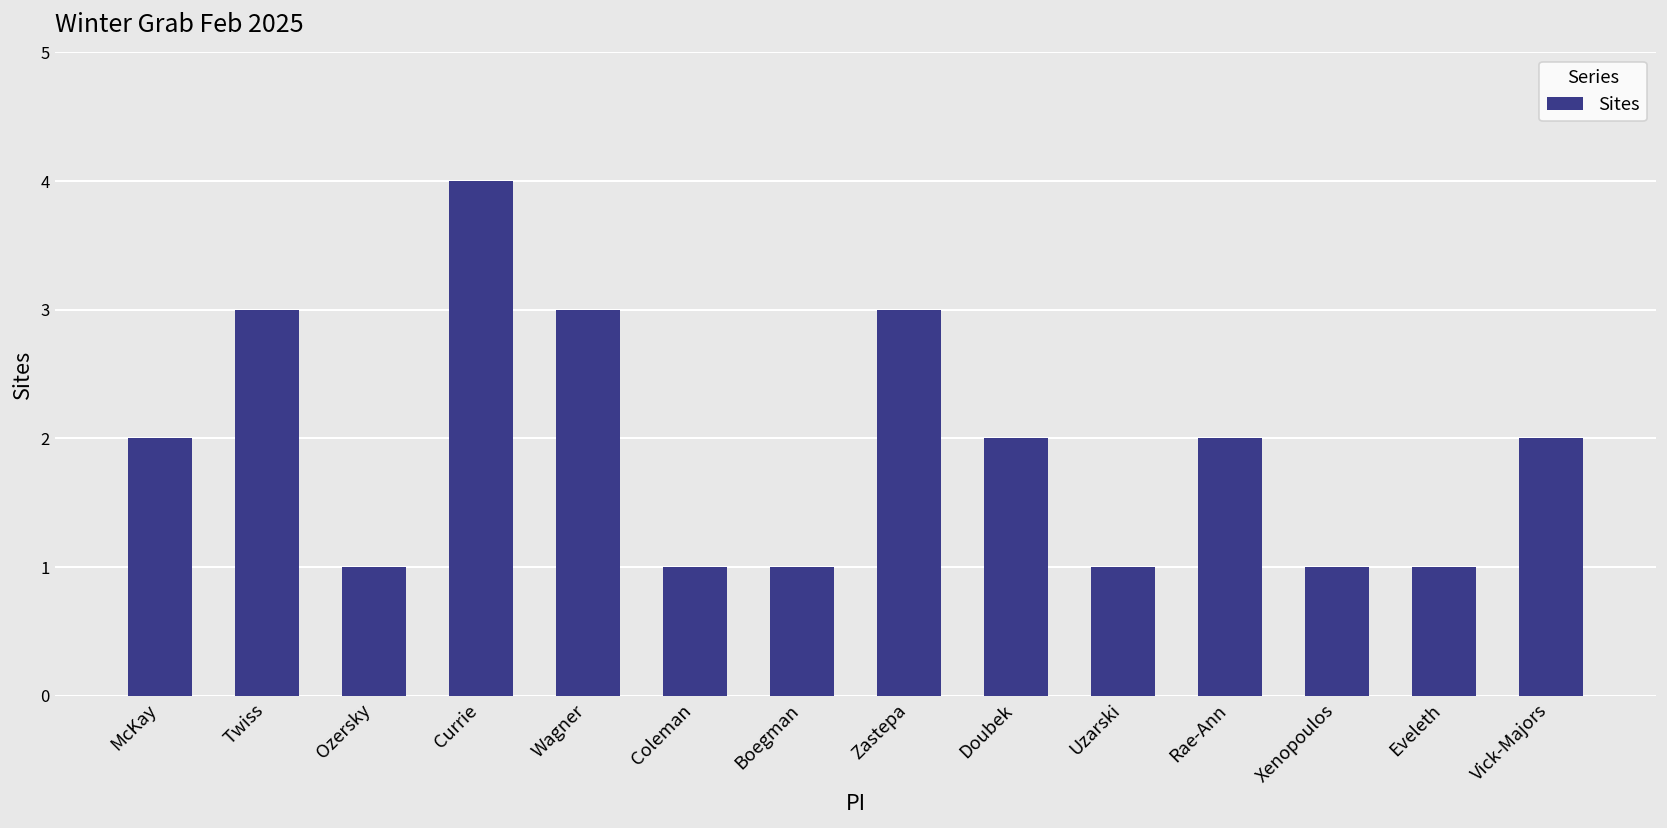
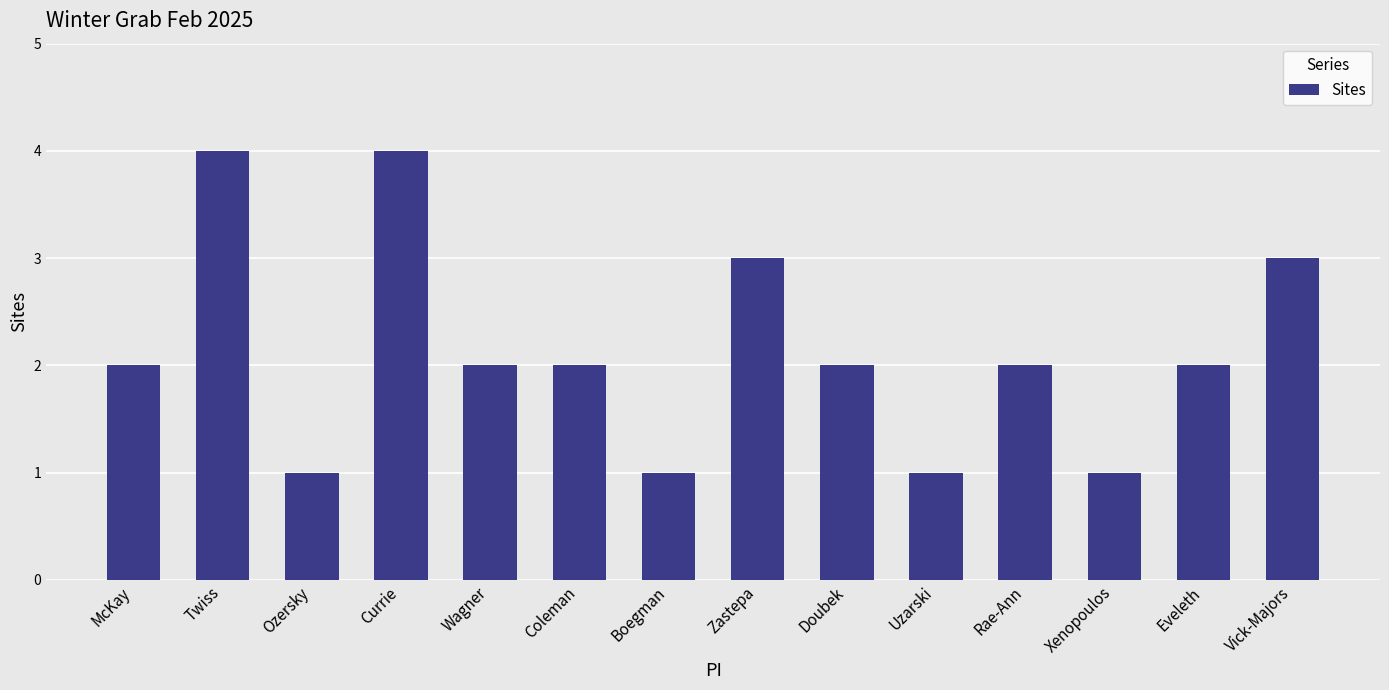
  {
    "McKay": 2,
-   "Twiss": 3,
+   "Twiss": 4,
    "Ozersky": 1,
    "Currie": 4,
-   "Wagner": 3,
-   "Coleman": 1,
+   "Wagner": 2,
+   "Coleman": 2,
    "Boegman": 1,
    "Zastepa": 3,
    "Doubek": 2,
    "Uzarski": 1,
    "Rae-Ann": 2,
    "Xenopoulos": 1,
-   "Eveleth": 1,
-   "Vick-Majors": 2
+   "Eveleth": 2,
+   "Vick-Majors": 3
  }
